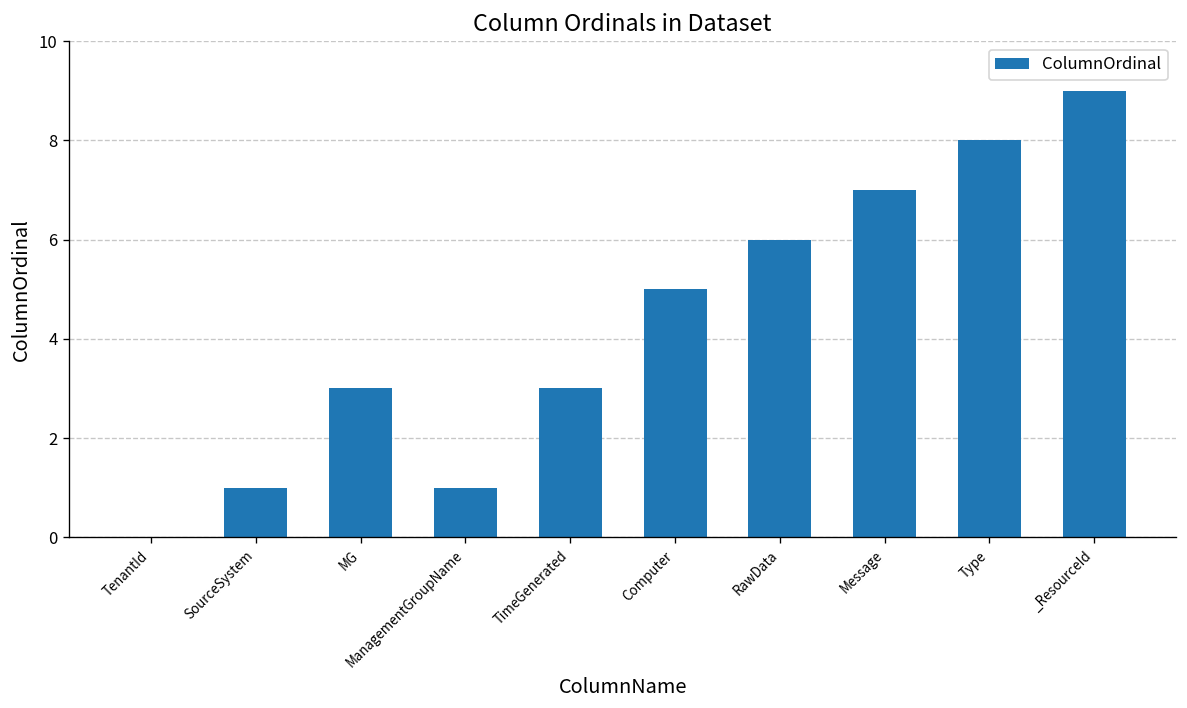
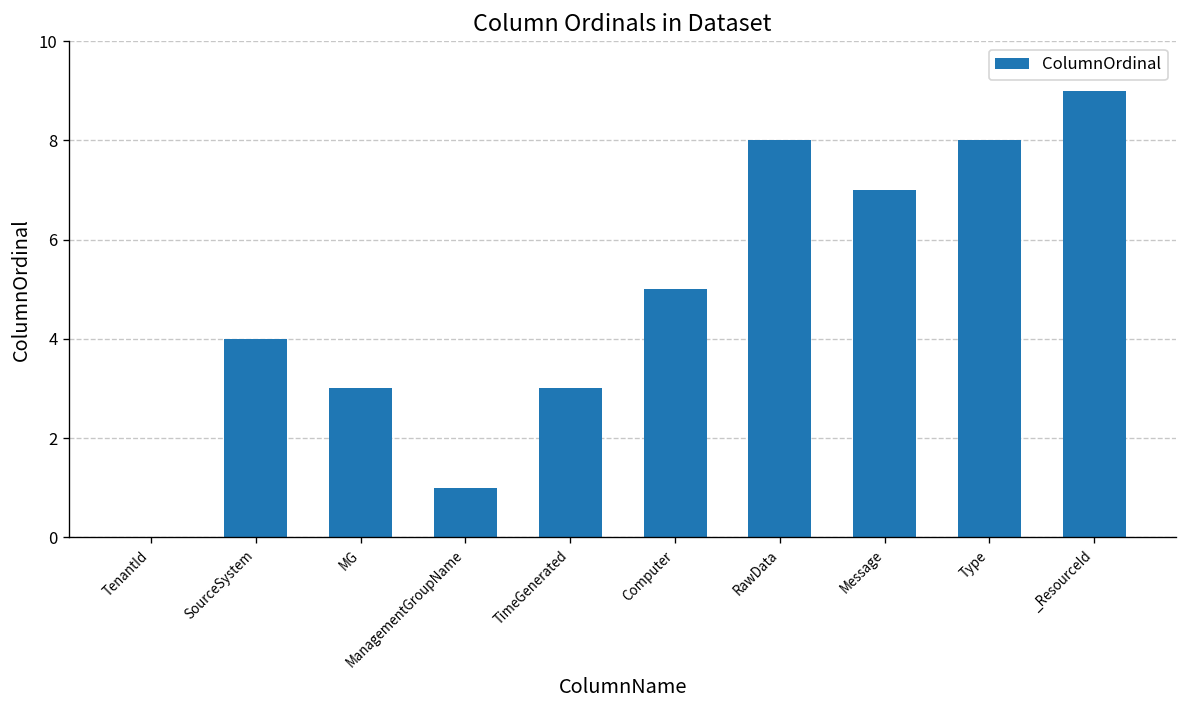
  {
    "TenantId": 0,
-   "SourceSystem": 1,
+   "SourceSystem": 4,
    "MG": 3,
    "ManagementGroupName": 1,
    "TimeGenerated": 3,
    "Computer": 5,
-   "RawData": 6,
+   "RawData": 8,
    "Message": 7,
    "Type": 8,
    "_ResourceId": 9
  }
